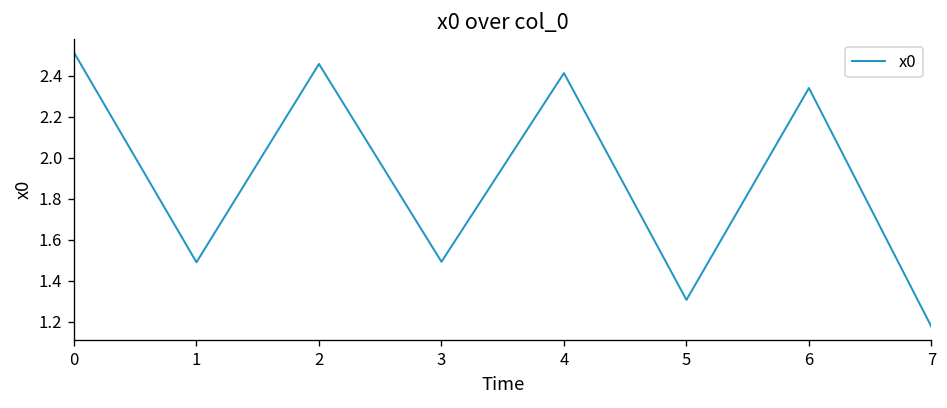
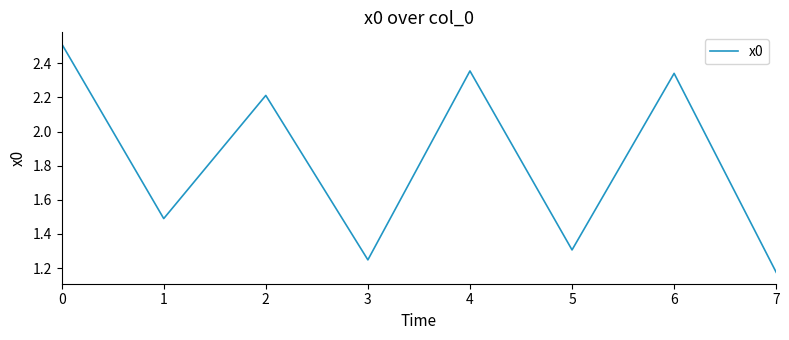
  {
    "0": 2.51,
    "1": 1.49,
-   "2": 2.46,
-   "3": 1.49,
-   "4": 2.41,
+   "2": 2.21,
+   "3": 1.25,
+   "4": 2.35,
    "5": 1.31,
    "6": 2.34,
    "7": 1.18
  }
